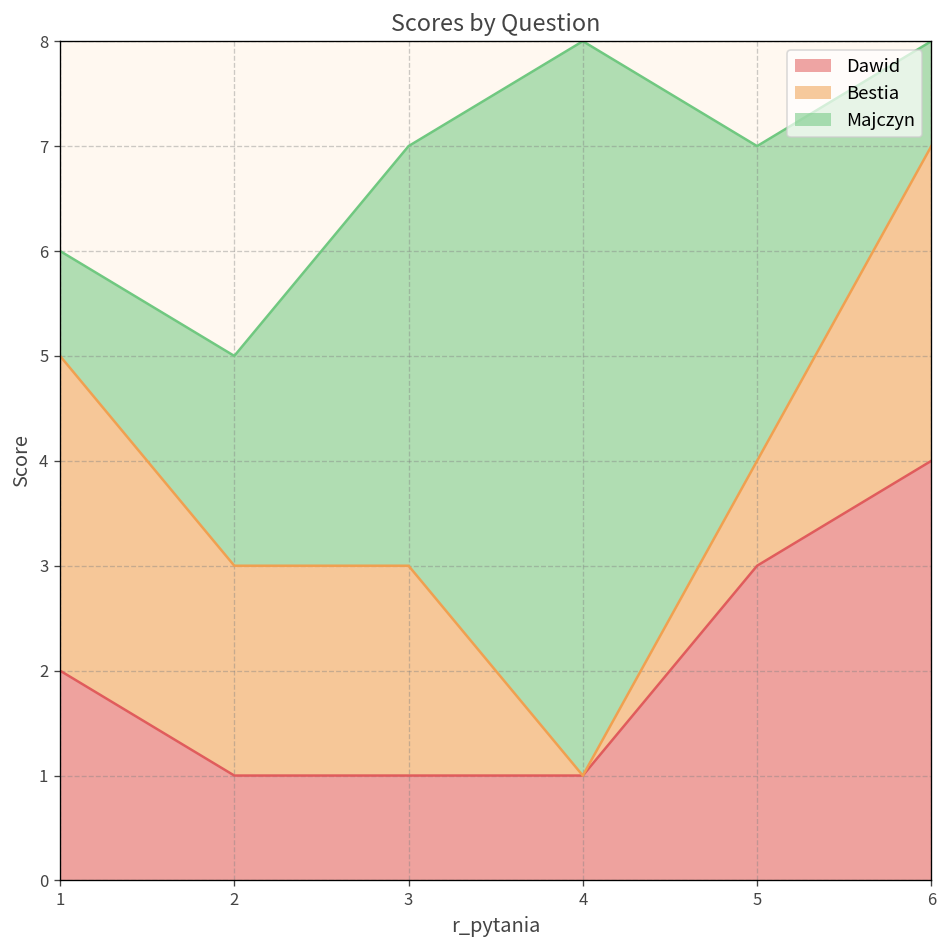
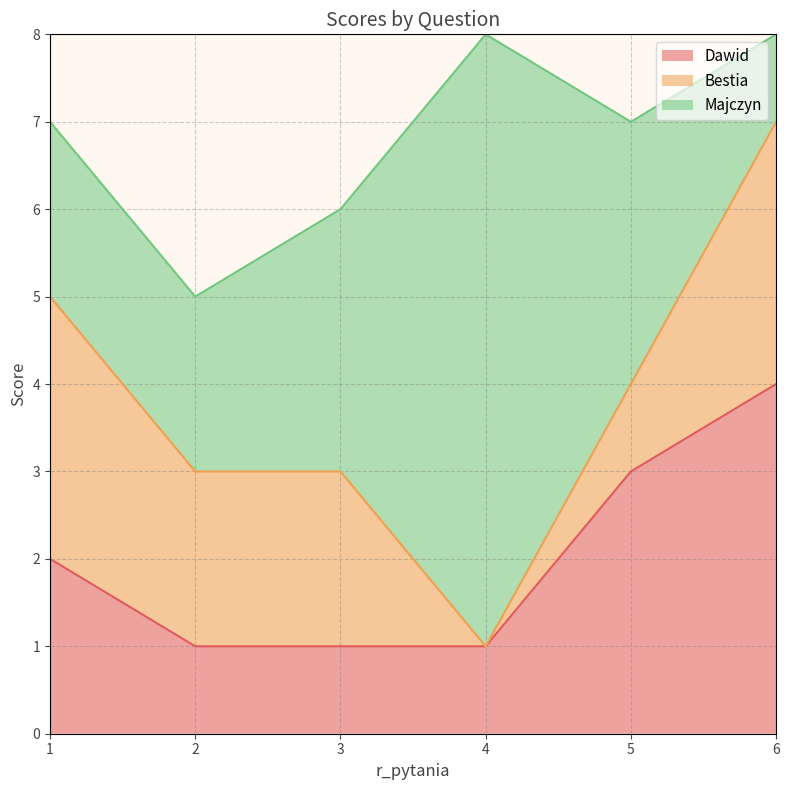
  {
    "Majczyn": {
-     "1": 1,
+     "1": 2,
      "2": 5,
-     "3": 4,
+     "3": 3,
      "4": 8,
      "5": 7,
      "6": 8
    }
  }
